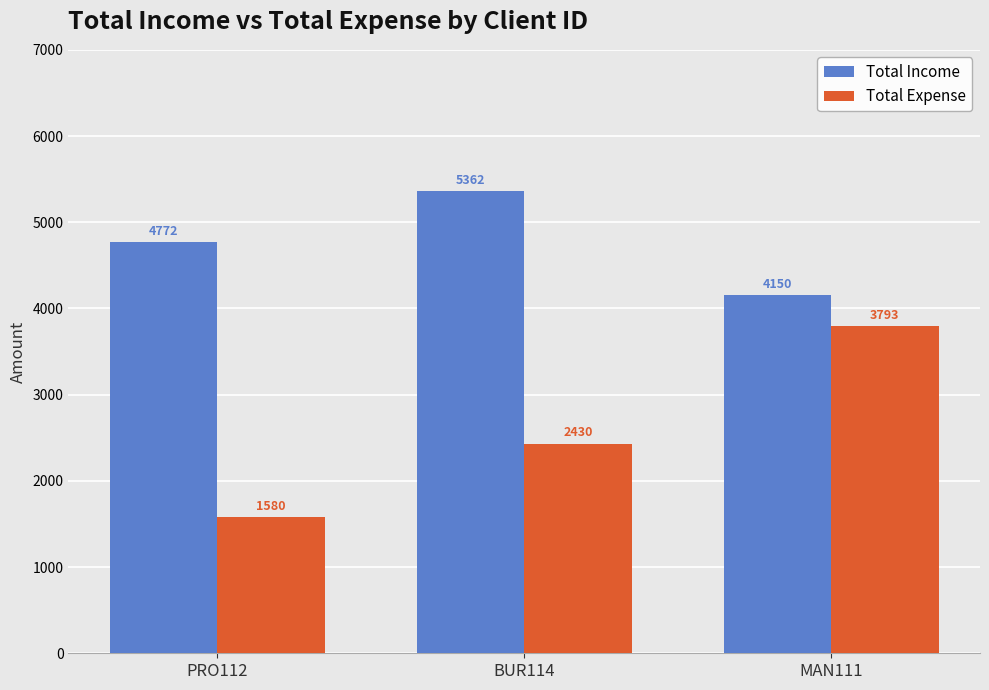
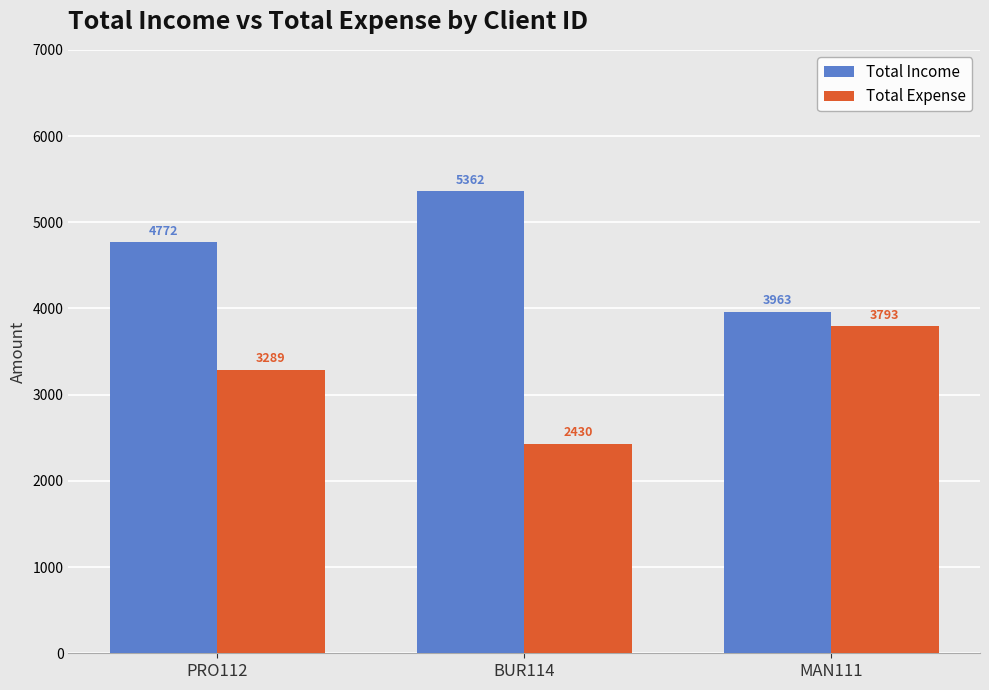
  {
    "Total Income": {
      "PRO112": 4772,
      "BUR114": 5362,
-     "MAN111": 4150
+     "MAN111": 3963
    },
    "Total Expense": {
-     "PRO112": 1580,
+     "PRO112": 3289,
      "BUR114": 2430,
      "MAN111": 3793
    }
  }
